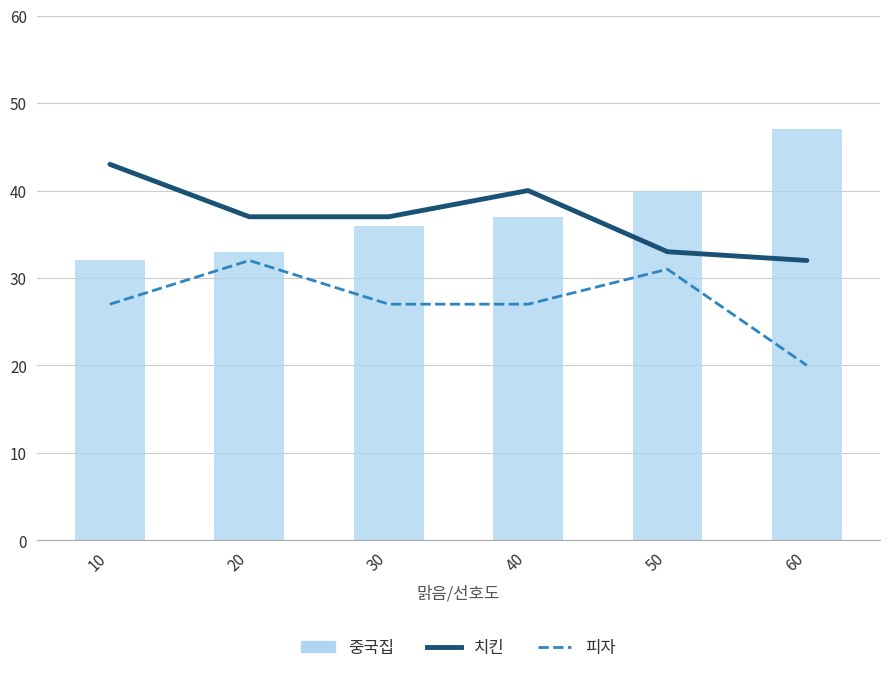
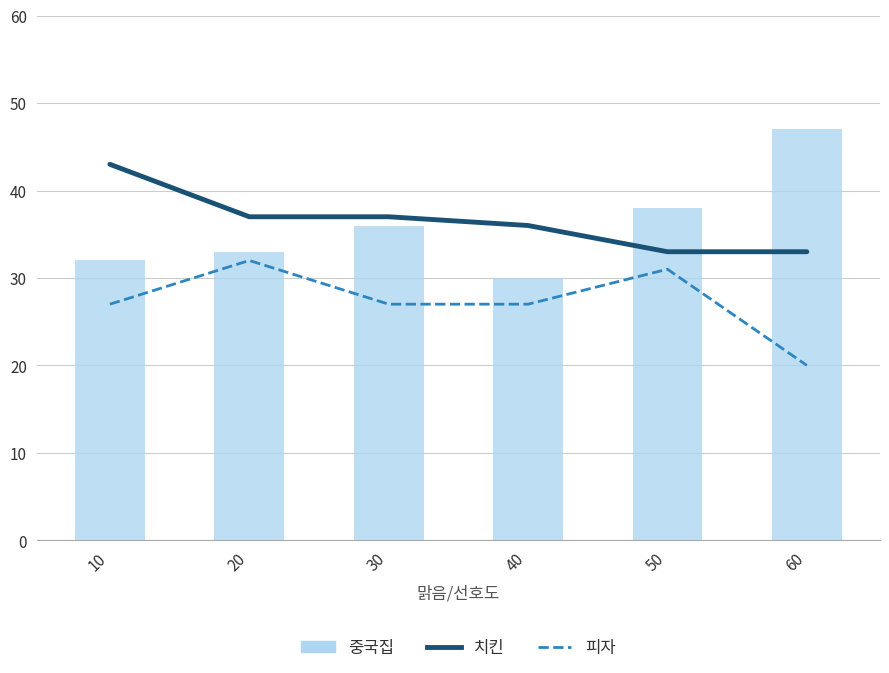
  {
    "치킨": {
      "10": 43,
      "20": 37,
      "30": 37,
-     "40": 40,
+     "40": 36,
      "50": 33,
-     "60": 32
+     "60": 33
    },
    "중국집": {
      "10": 32,
      "20": 33,
      "30": 36,
-     "40": 37,
-     "50": 40,
+     "40": 30,
+     "50": 38,
      "60": 47
    },
    "피자": {
      "10": 27,
      "20": 32,
      "30": 27,
      "40": 27,
      "50": 31,
      "60": 20
    }
  }
